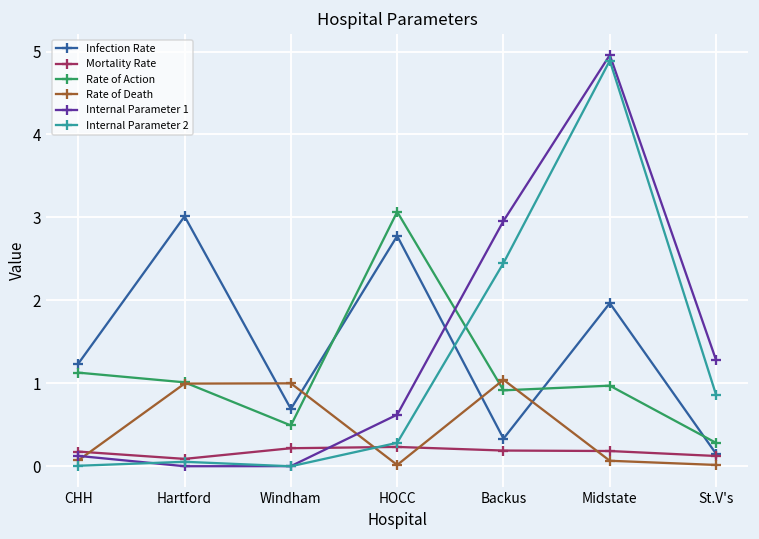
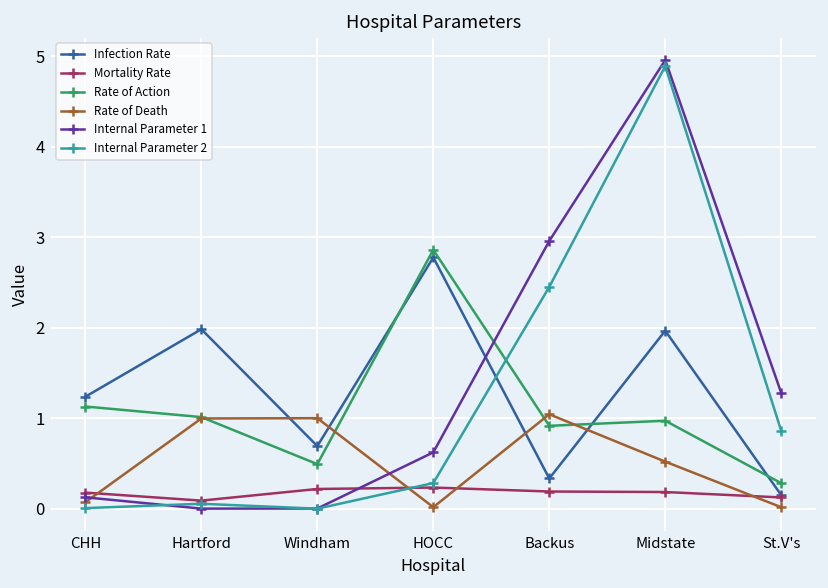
  {
    "Infection Rate": {
      "CHH": 1.2,
-     "Hartford": 3.0,
+     "Hartford": 2.0,
      "Windham": 0.7,
      "HOCC": 2.8,
      "Backus": 0.3,
      "Midstate": 2.0
    },
    "Mortality Rate": {
      "CHH": 0.2,
      "Hartford": 0.1,
      "Windham": 0.2,
      "HOCC": 0.2,
      "Backus": 0.2,
      "Midstate": 0.2
    },
    "Rate of Action": {
      "CHH": 1.1,
      "Windham": 0.5,
-     "HOCC": 3.1,
+     "HOCC": 2.9,
      "Backus": 0.9,
      "Midstate": 1.0,
      "St.V's": 0.3
    },
    "Rate of Death": {
      "CHH": 0.1,
      "Windham": 1.0,
      "HOCC": 0.0,
      "Backus": 1.0,
-     "Midstate": 0.1,
+     "Midstate": 0.5,
      "St.V's": 0.0
    },
    "Internal Parameter 1": {
      "CHH": 0.1,
      "Hartford": 0.0,
      "HOCC": 0.6,
      "Backus": 3.0,
      "Midstate": 5.0,
      "St.V's": 1.3
    },
    "Internal Parameter 2": {
      "CHH": 0.0,
      "Hartford": 0.1,
      "HOCC": 0.3,
      "Backus": 2.5,
      "Midstate": 4.9,
      "St.V's": 0.9
    }
  }
